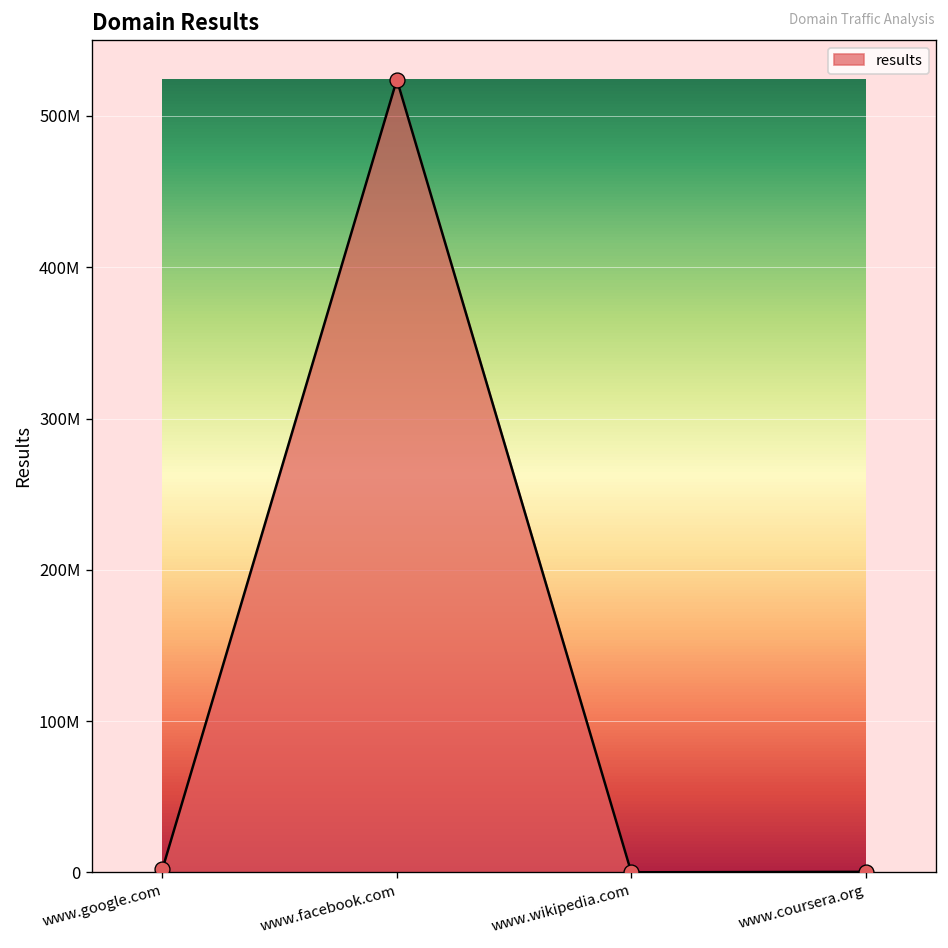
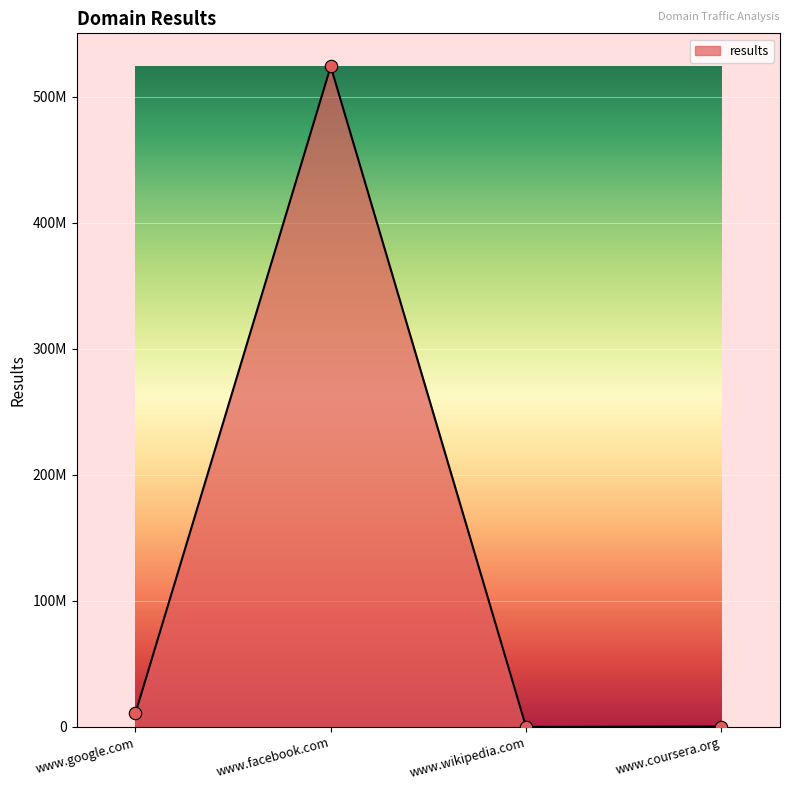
  {
-   "www.google.com": 2000000,
+   "www.google.com": 11000000,
    "www.facebook.com": 524000000,
    "www.wikipedia.com": 0,
    "www.coursera.org": 0
  }
